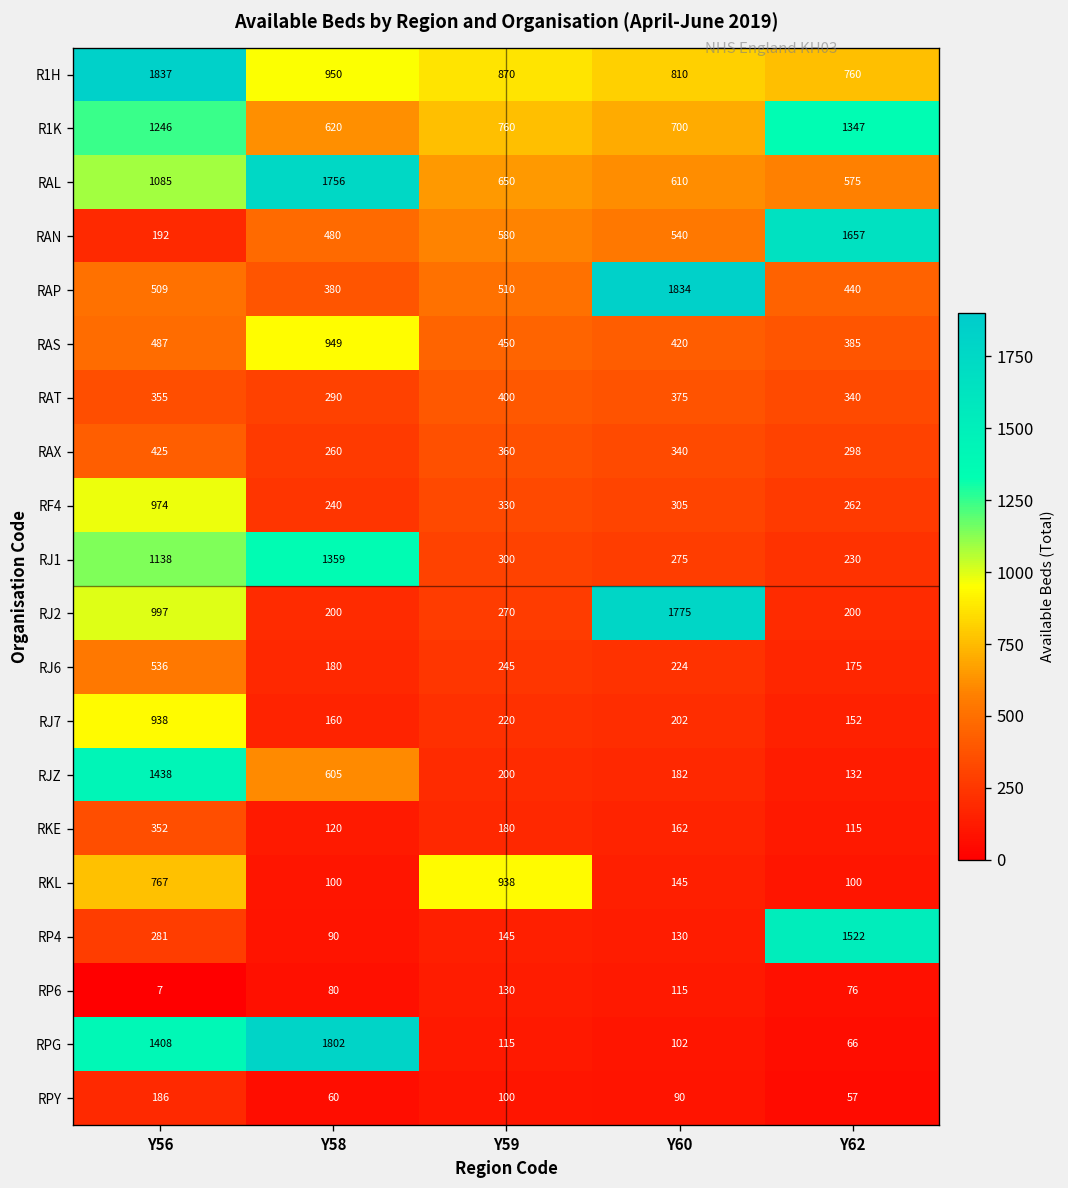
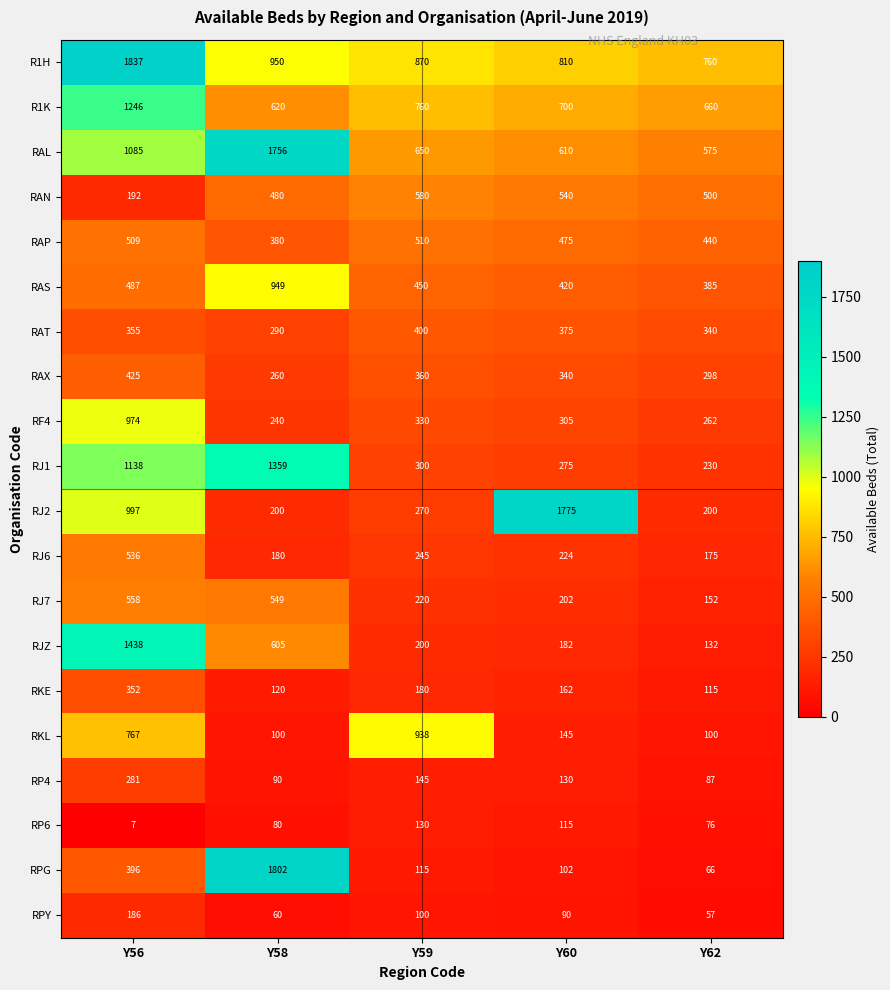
  {
    "R1H": {
      "Y56": 1837,
      "Y58": 950,
      "Y59": 870,
      "Y60": 810,
      "Y62": 760
    },
    "R1K": {
      "Y56": 1246,
      "Y58": 620,
      "Y59": 760,
      "Y60": 700,
-     "Y62": 1347
+     "Y62": 660
    },
    "RAL": {
      "Y56": 1085,
      "Y58": 1756,
      "Y59": 650,
      "Y60": 610,
      "Y62": 575
    },
    "RAN": {
      "Y56": 192,
      "Y58": 480,
      "Y59": 580,
      "Y60": 540,
-     "Y62": 1657
+     "Y62": 500
    },
    "RAP": {
      "Y56": 509,
      "Y58": 380,
      "Y59": 510,
-     "Y60": 1834,
+     "Y60": 475,
      "Y62": 440
    },
    "RAS": {
      "Y56": 487,
      "Y58": 949,
      "Y59": 450,
      "Y60": 420,
      "Y62": 385
    },
    "RAT": {
      "Y56": 355,
      "Y58": 290,
      "Y59": 400,
      "Y60": 375,
      "Y62": 340
    },
    "RAX": {
      "Y56": 425,
      "Y58": 260,
      "Y59": 360,
      "Y60": 340,
      "Y62": 298
    },
    "RF4": {
      "Y56": 974,
      "Y58": 240,
      "Y59": 330,
      "Y60": 305,
      "Y62": 262
    },
    "RJ1": {
      "Y56": 1138,
      "Y58": 1359,
      "Y59": 300,
      "Y60": 275,
      "Y62": 230
    },
    "RJ2": {
      "Y56": 997,
      "Y58": 200,
      "Y59": 270,
      "Y60": 1775,
      "Y62": 200
    },
    "RJ6": {
      "Y56": 536,
      "Y58": 180,
      "Y59": 245,
      "Y60": 224,
      "Y62": 175
    },
    "RJ7": {
-     "Y56": 938,
-     "Y58": 160,
+     "Y56": 558,
+     "Y58": 549,
      "Y59": 220,
      "Y60": 202,
      "Y62": 152
    },
    "RJZ": {
      "Y56": 1438,
      "Y58": 605,
      "Y59": 200,
      "Y60": 182,
      "Y62": 132
    },
    "RKE": {
      "Y56": 352,
      "Y58": 120,
      "Y59": 180,
      "Y60": 162,
      "Y62": 115
    },
    "RKL": {
      "Y56": 767,
      "Y58": 100,
      "Y59": 938,
      "Y60": 145,
      "Y62": 100
    },
    "RP4": {
      "Y56": 281,
      "Y58": 90,
      "Y59": 145,
      "Y60": 130,
-     "Y62": 1522
+     "Y62": 87
    },
    "RP6": {
      "Y56": 7,
      "Y58": 80,
      "Y59": 130,
      "Y60": 115,
      "Y62": 76
    },
    "RPG": {
-     "Y56": 1408,
+     "Y56": 396,
      "Y58": 1802,
      "Y59": 115,
      "Y60": 102,
      "Y62": 66
    },
    "RPY": {
      "Y56": 186,
      "Y58": 60,
      "Y59": 100,
      "Y60": 90,
      "Y62": 57
    }
  }
